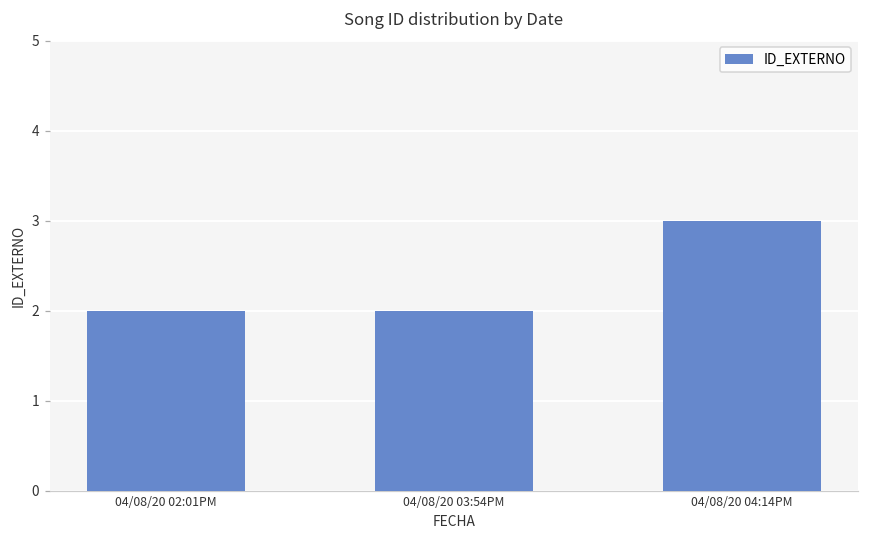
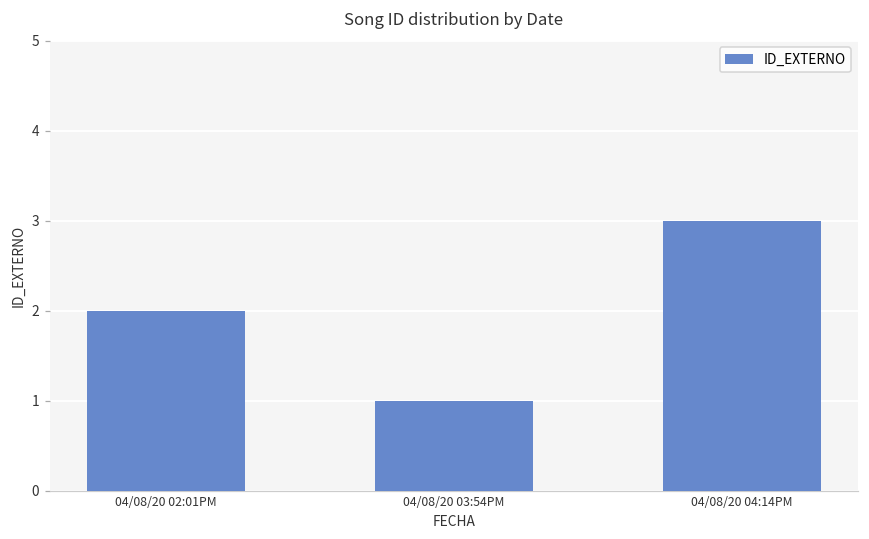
  {
    "04/08/20 02:01PM": 2,
-   "04/08/20 03:54PM": 2,
+   "04/08/20 03:54PM": 1,
    "04/08/20 04:14PM": 3
  }
